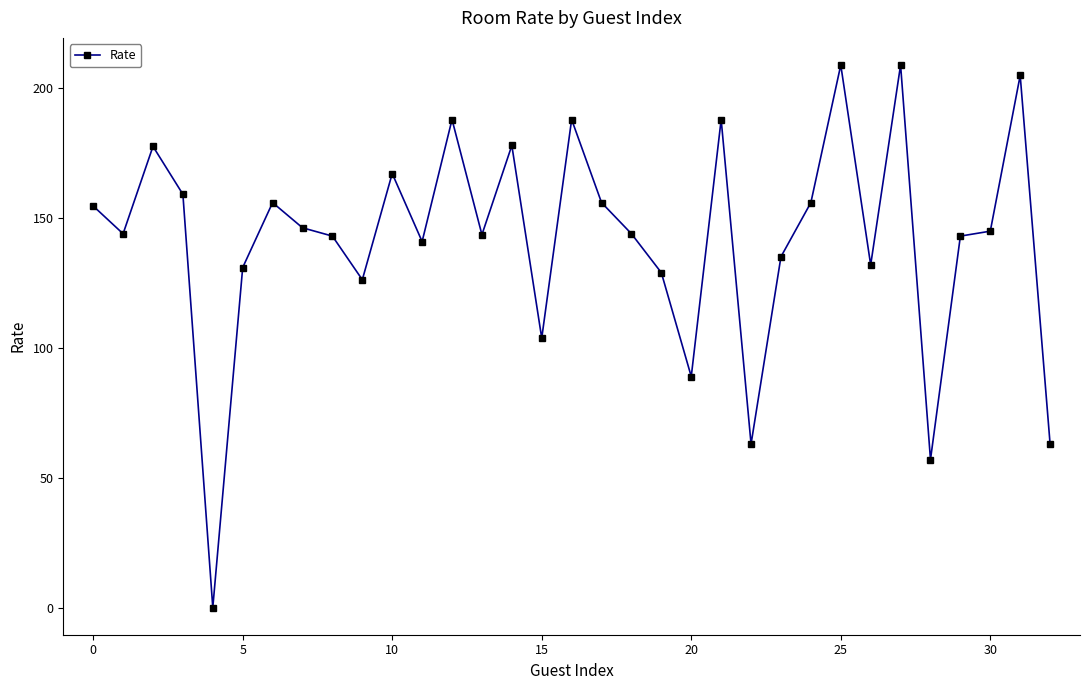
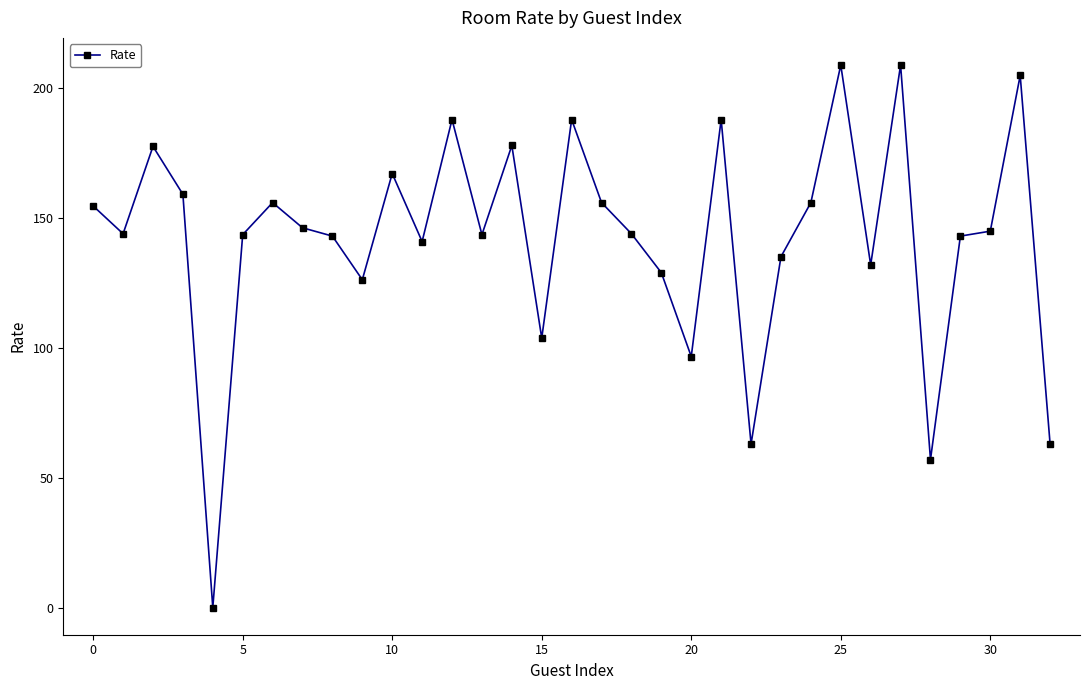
  {
    "0": 155,
-   "5": 131,
+   "5": 144,
    "10": 167,
    "15": 104,
-   "20": 89,
+   "20": 97,
    "25": 209,
    "30": 145
  }
